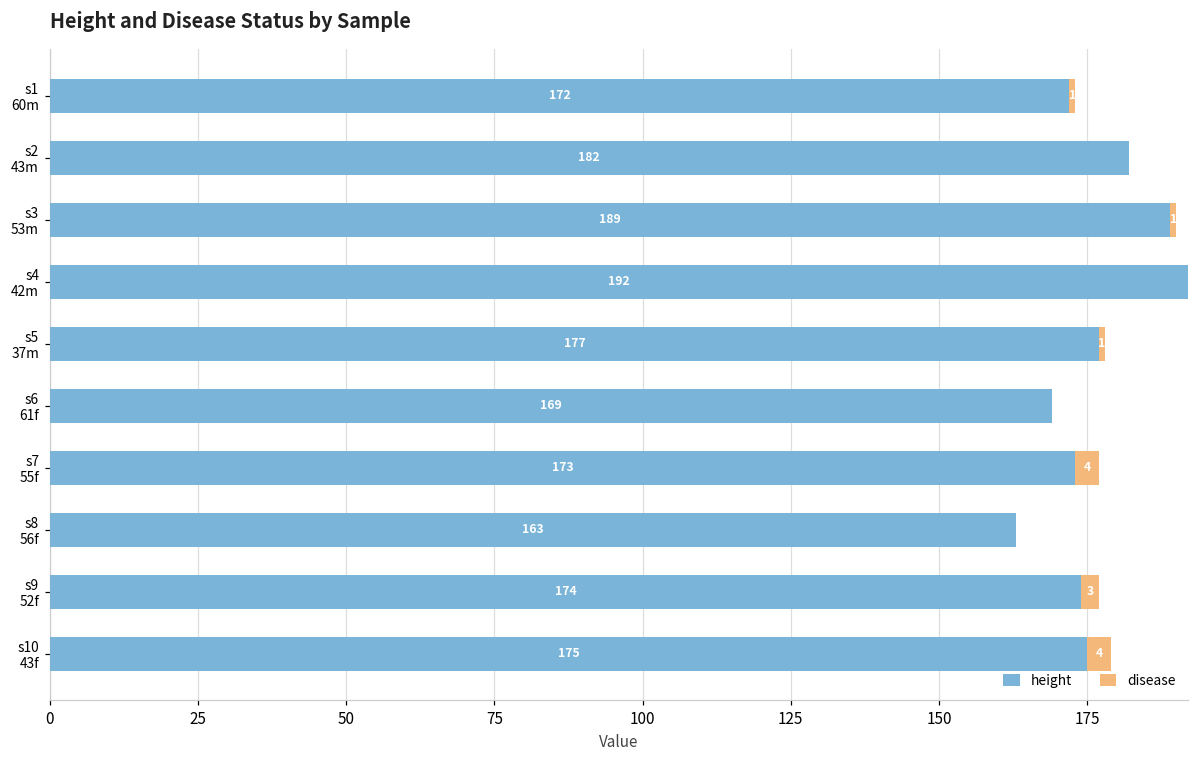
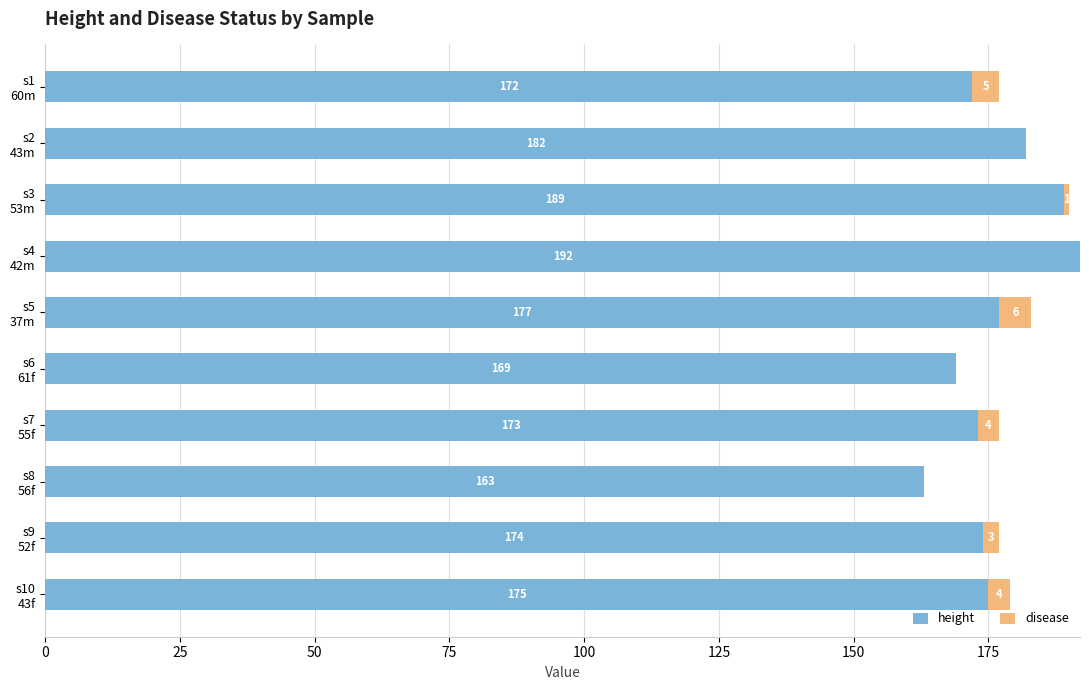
  {
    "height": {
      "s1 60m": 172,
      "s2 43m": 182,
      "s3 53m": 189,
      "s4 42m": 192,
      "s5 37m": 177,
      "s6 61f": 169,
      "s7 55f": 173,
      "s8 56f": 163,
      "s9 52f": 174,
      "s10 43f": 175
    },
    "disease": {
-     "s1 60m": 1,
+     "s1 60m": 5,
      "s3 53m": 1,
-     "s5 37m": 1,
+     "s5 37m": 6,
      "s7 55f": 4,
      "s9 52f": 3,
      "s10 43f": 4
    }
  }
